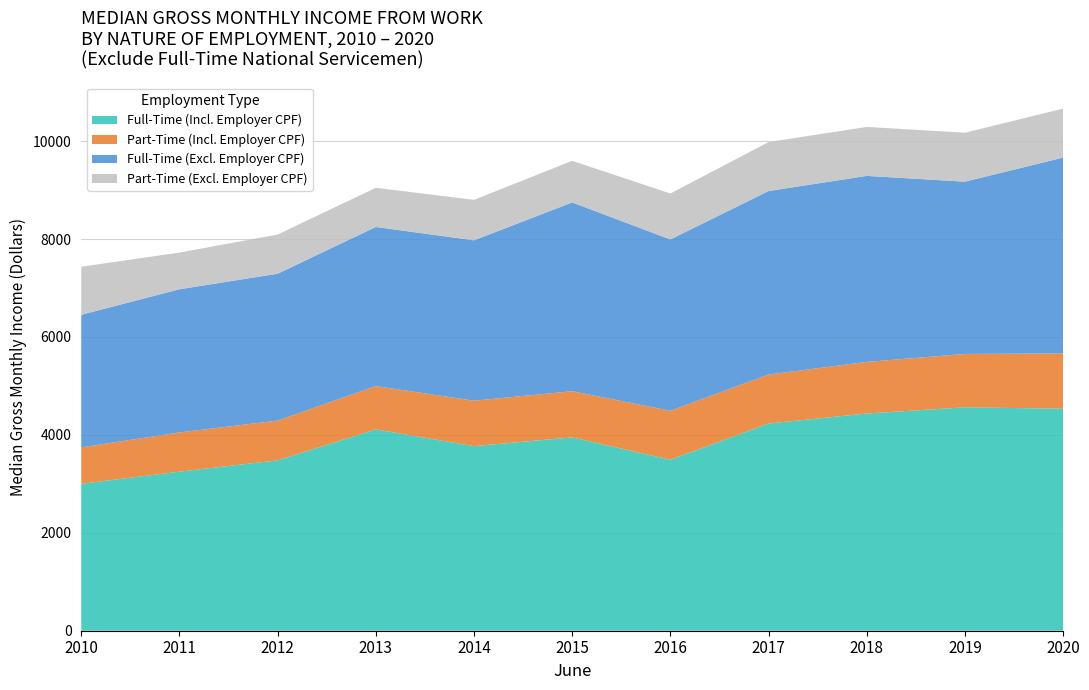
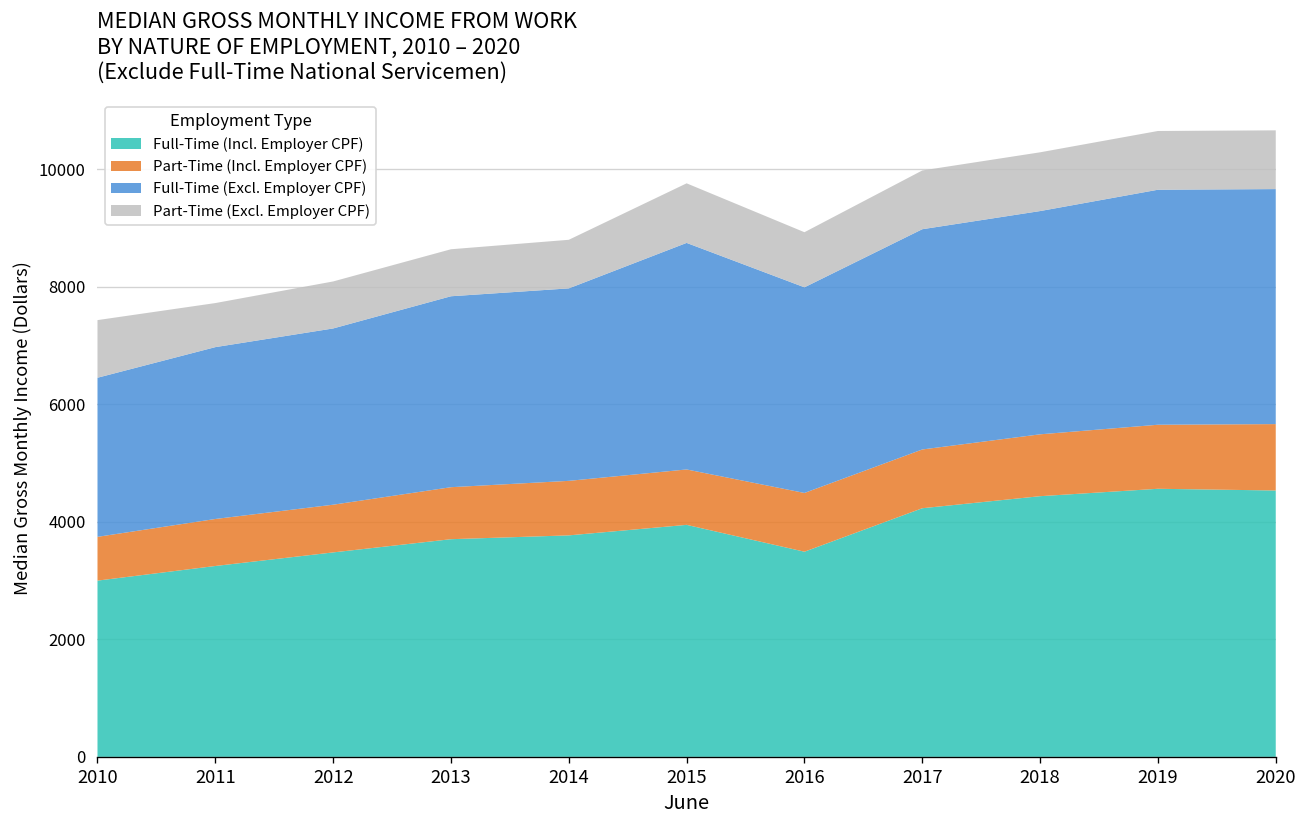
  {
    "Full-Time (Incl. Employer CPF)": {
      "2010": 3000,
      "2011": 3200,
      "2012": 3500,
-     "2013": 4100,
+     "2013": 3700,
      "2014": 3800,
      "2015": 3900,
      "2016": 3500,
      "2017": 4200,
      "2018": 4400,
      "2019": 4600,
      "2020": 4500
    },
    "Part-Time (Incl. Employer CPF)": {
      "2010": 700,
      "2011": 800,
      "2012": 800,
      "2013": 900,
      "2014": 900,
      "2015": 900,
      "2016": 1000,
      "2017": 1000,
      "2018": 1100,
      "2019": 1100,
      "2020": 1100
    },
    "Full-Time (Excl. Employer CPF)": {
      "2010": 2700,
      "2011": 2900,
      "2012": 3000,
      "2013": 3300,
      "2014": 3300,
      "2015": 3900,
      "2016": 3500,
      "2017": 3700,
      "2018": 3800,
-     "2019": 3500,
+     "2019": 4000,
      "2020": 4000
    },
    "Part-Time (Excl. Employer CPF)": {
      "2010": 1000,
      "2011": 800,
      "2012": 800,
      "2013": 800,
      "2014": 800,
-     "2015": 900,
+     "2015": 1000,
      "2016": 900,
      "2017": 1000,
      "2018": 1000,
      "2019": 1000,
      "2020": 1000
    }
  }
